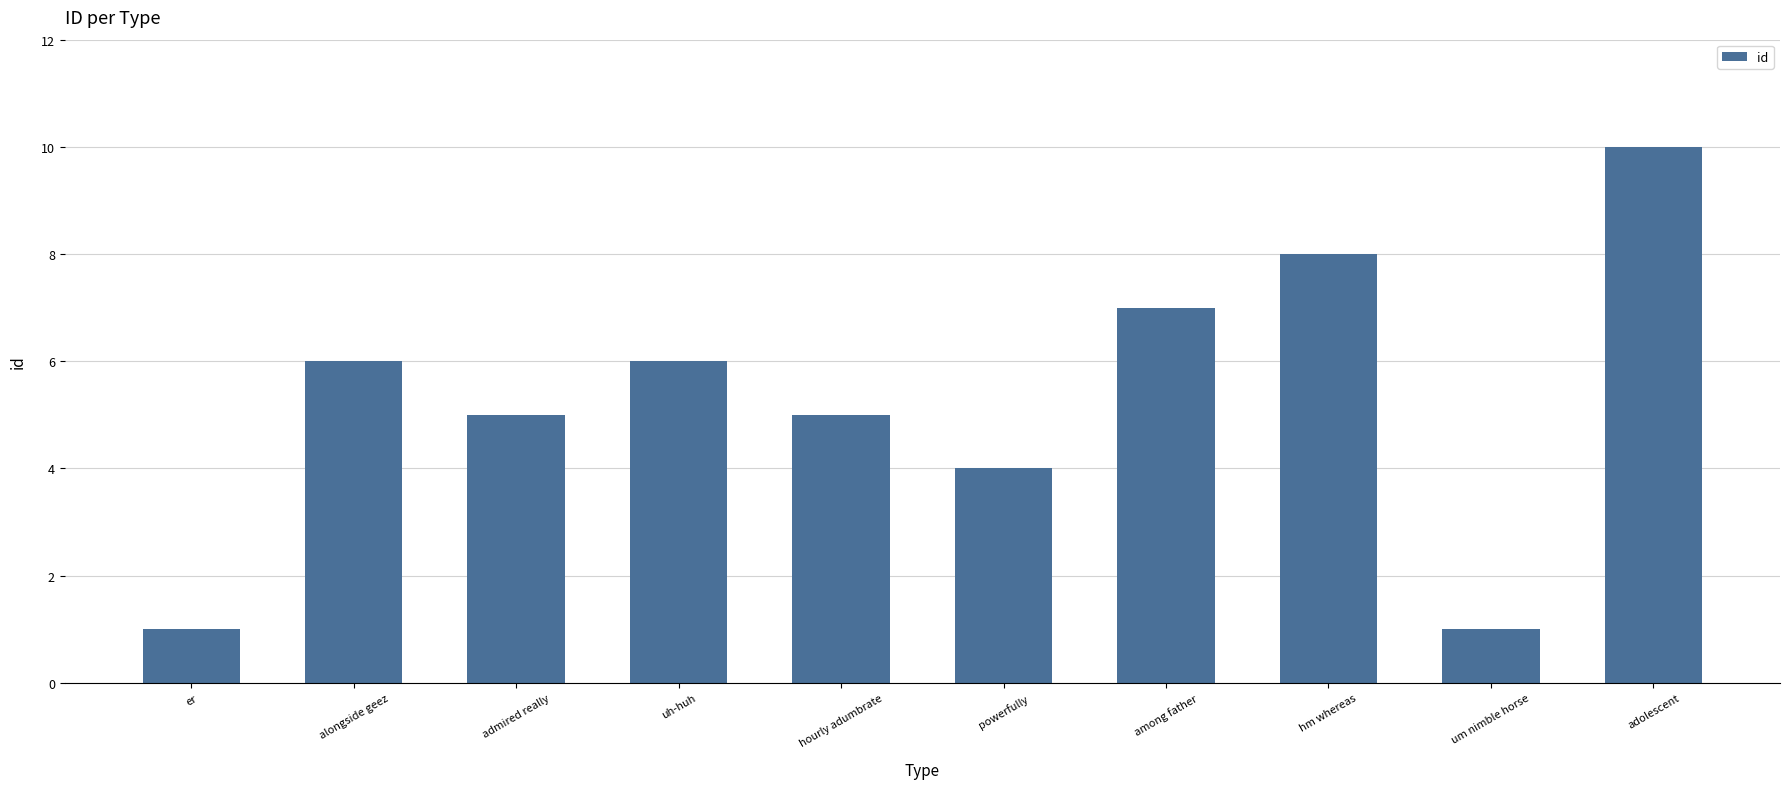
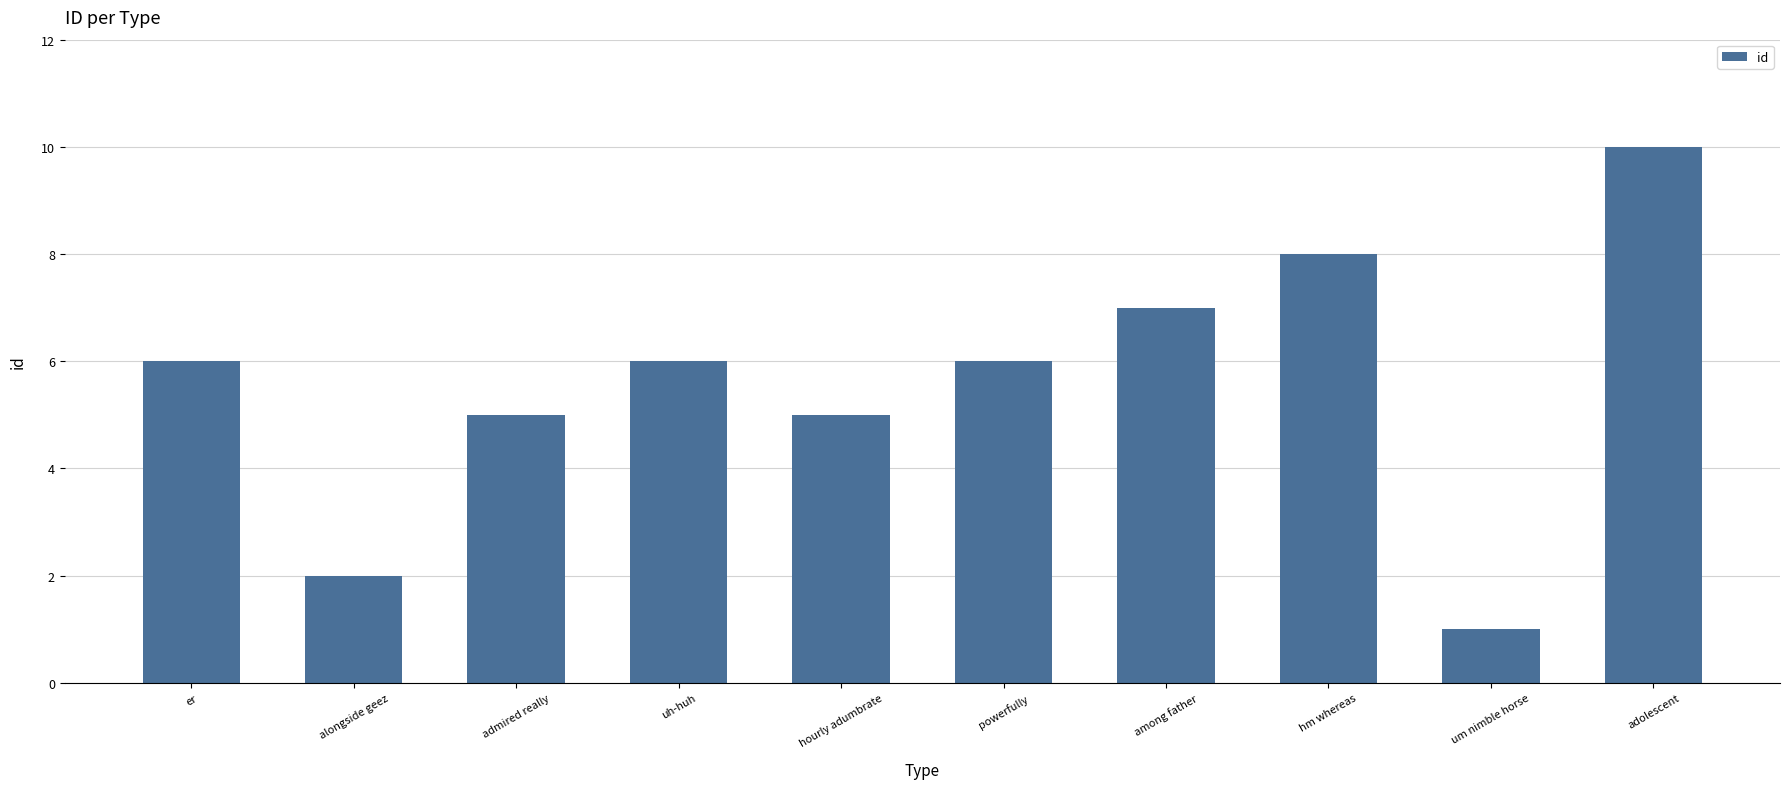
  {
-   "er": 1,
-   "alongside geez": 6,
+   "er": 6,
+   "alongside geez": 2,
    "admired really": 5,
    "uh-huh": 6,
    "hourly adumbrate": 5,
-   "powerfully": 4,
+   "powerfully": 6,
    "among father": 7,
    "hm whereas": 8,
    "um nimble horse": 1,
    "adolescent": 10
  }
